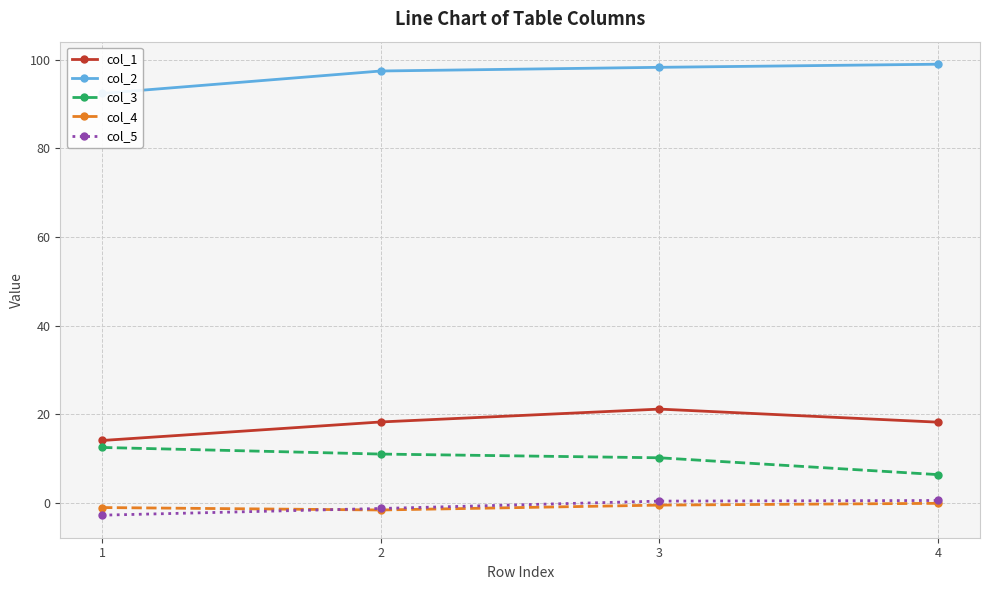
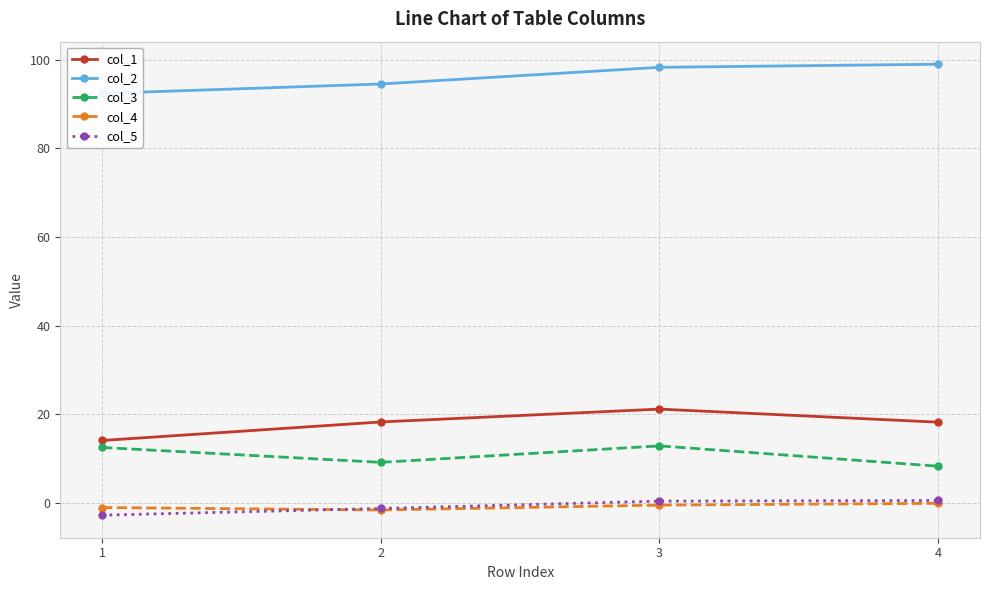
  {
    "col_1": {
      "1": 14,
      "2": 18,
      "3": 21,
      "4": 18
    },
    "col_2": {
-     "2": 97,
+     "2": 95,
      "3": 98,
      "4": 99
    },
    "col_3": {
      "1": 13,
-     "2": 11,
-     "3": 10,
-     "4": 6
+     "2": 9,
+     "3": 13,
+     "4": 8
    },
    "col_4": {
      "1": -1,
      "3": 0,
      "4": 0
    },
    "col_5": {
      "1": -3,
      "3": 0,
      "4": 1
    }
  }
